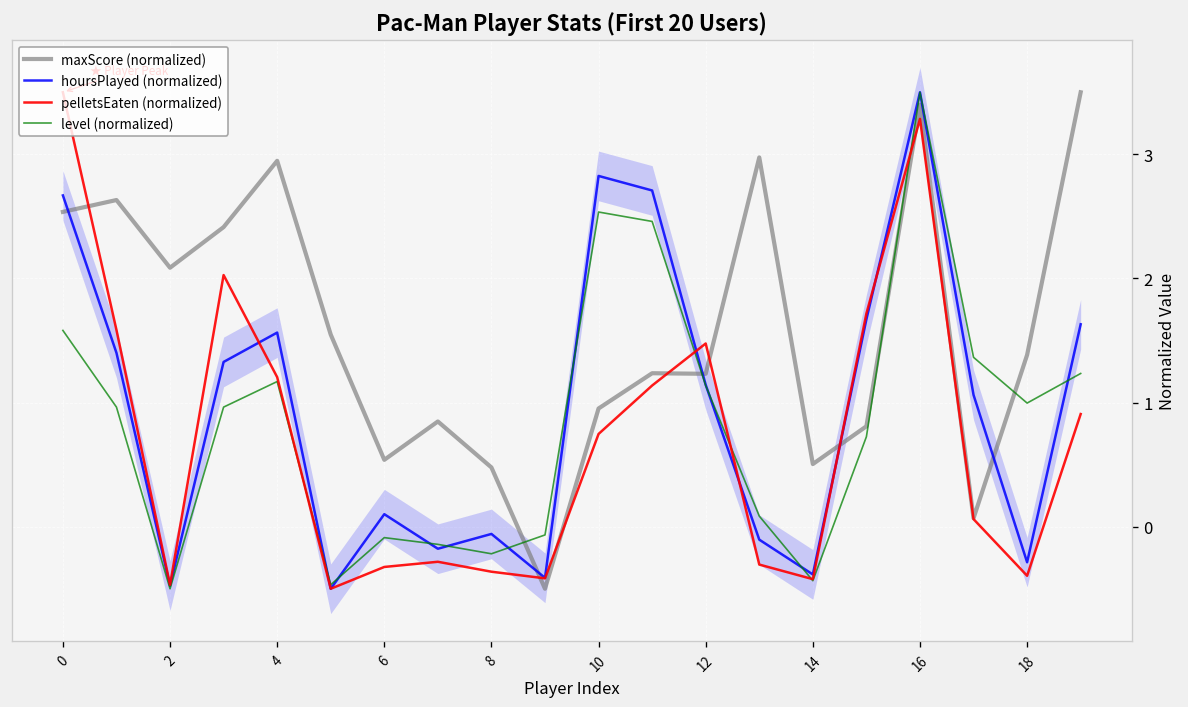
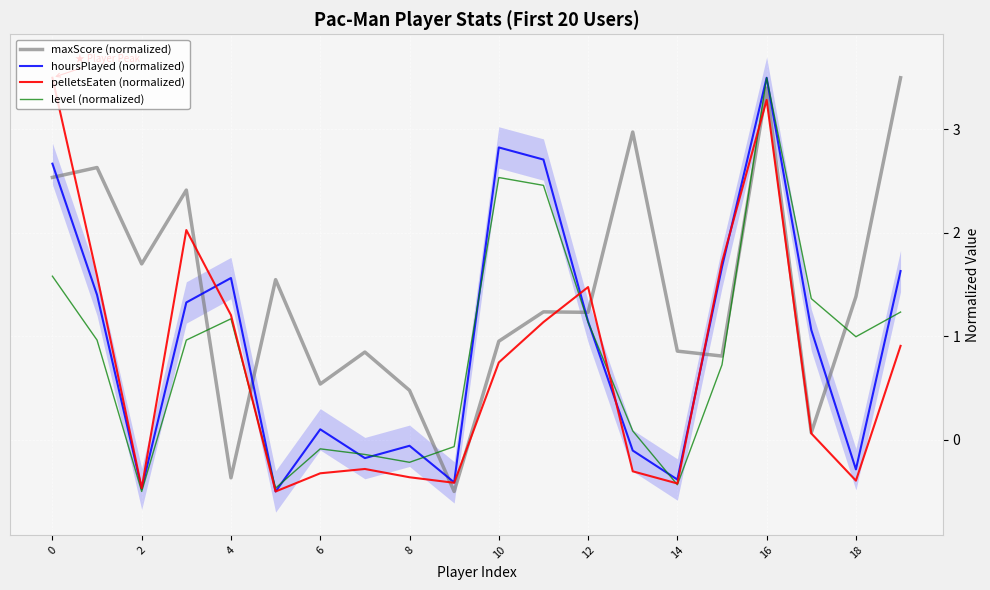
  {
    "maxScore (normalized)": {
      "0": 2.54,
-     "2": 2.09,
-     "4": 2.95,
+     "2": 1.70,
+     "4": -0.37,
      "6": 0.54,
      "8": 0.48,
      "10": 0.95,
      "12": 1.23,
-     "14": 0.50,
+     "14": 0.86,
      "16": 3.40,
      "18": 1.38
    },
    "pelletsEaten (normalized)": {
      "4": 1.20,
      "6": -0.32,
      "8": -0.36,
      "10": 0.75,
      "12": 1.48,
      "16": 3.29,
      "18": -0.40
    },
    "level (normalized)": {
      "0": 1.58,
      "2": -0.50,
      "4": 1.17,
      "6": -0.09,
      "8": -0.22,
      "10": 2.54,
      "18": 1.00
    }
  }
